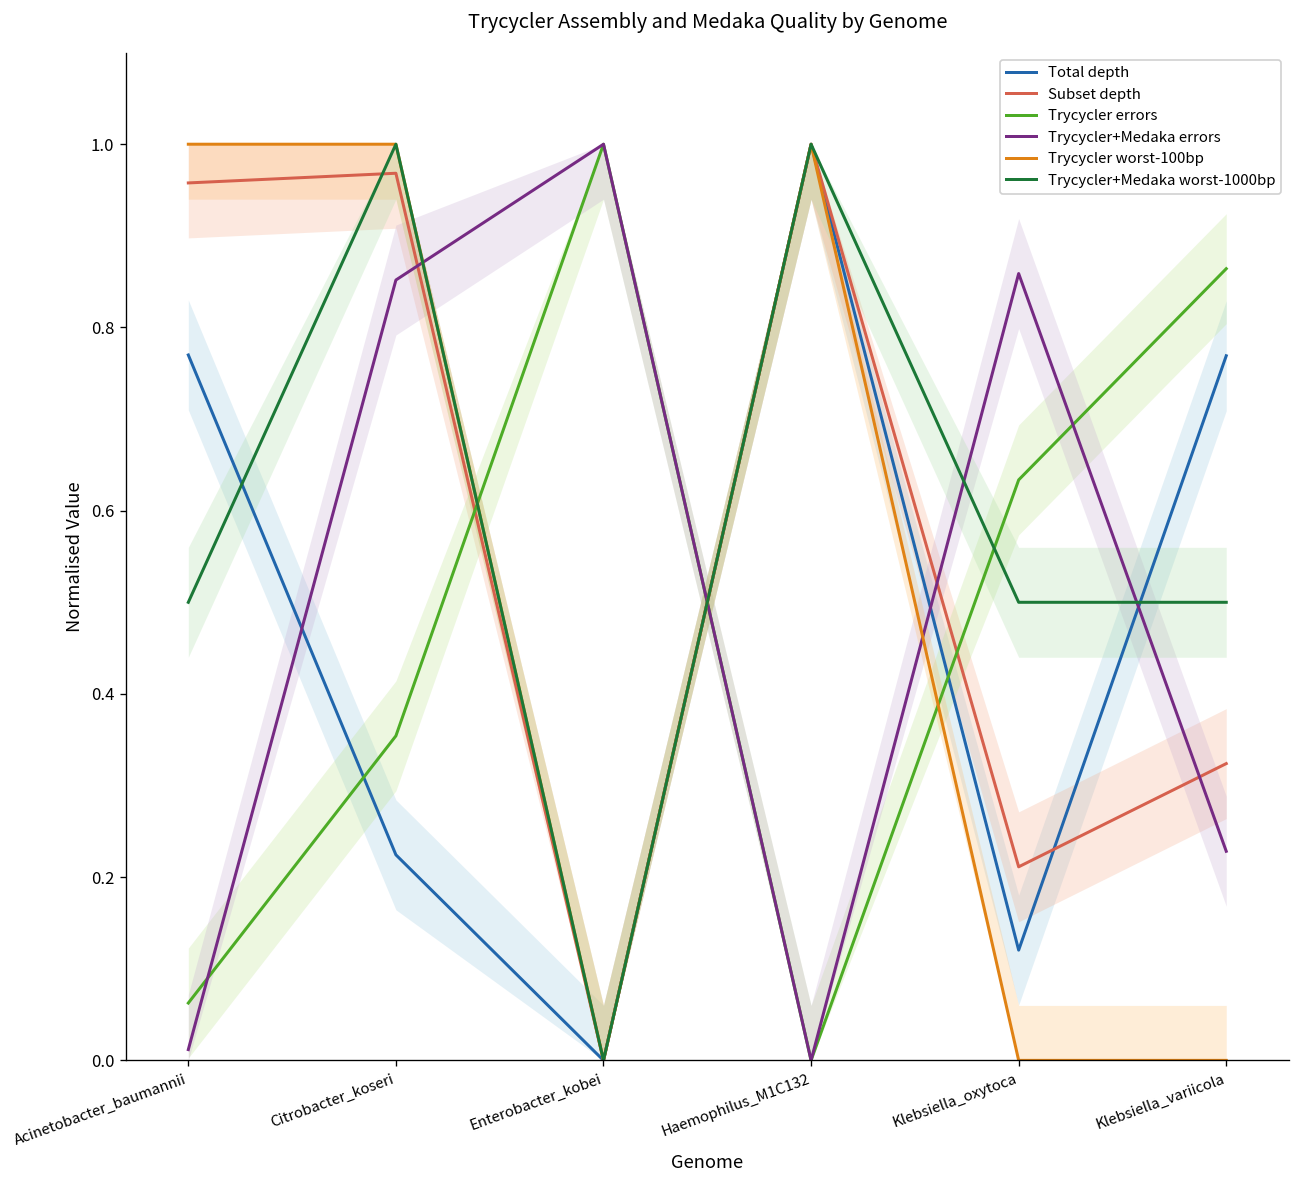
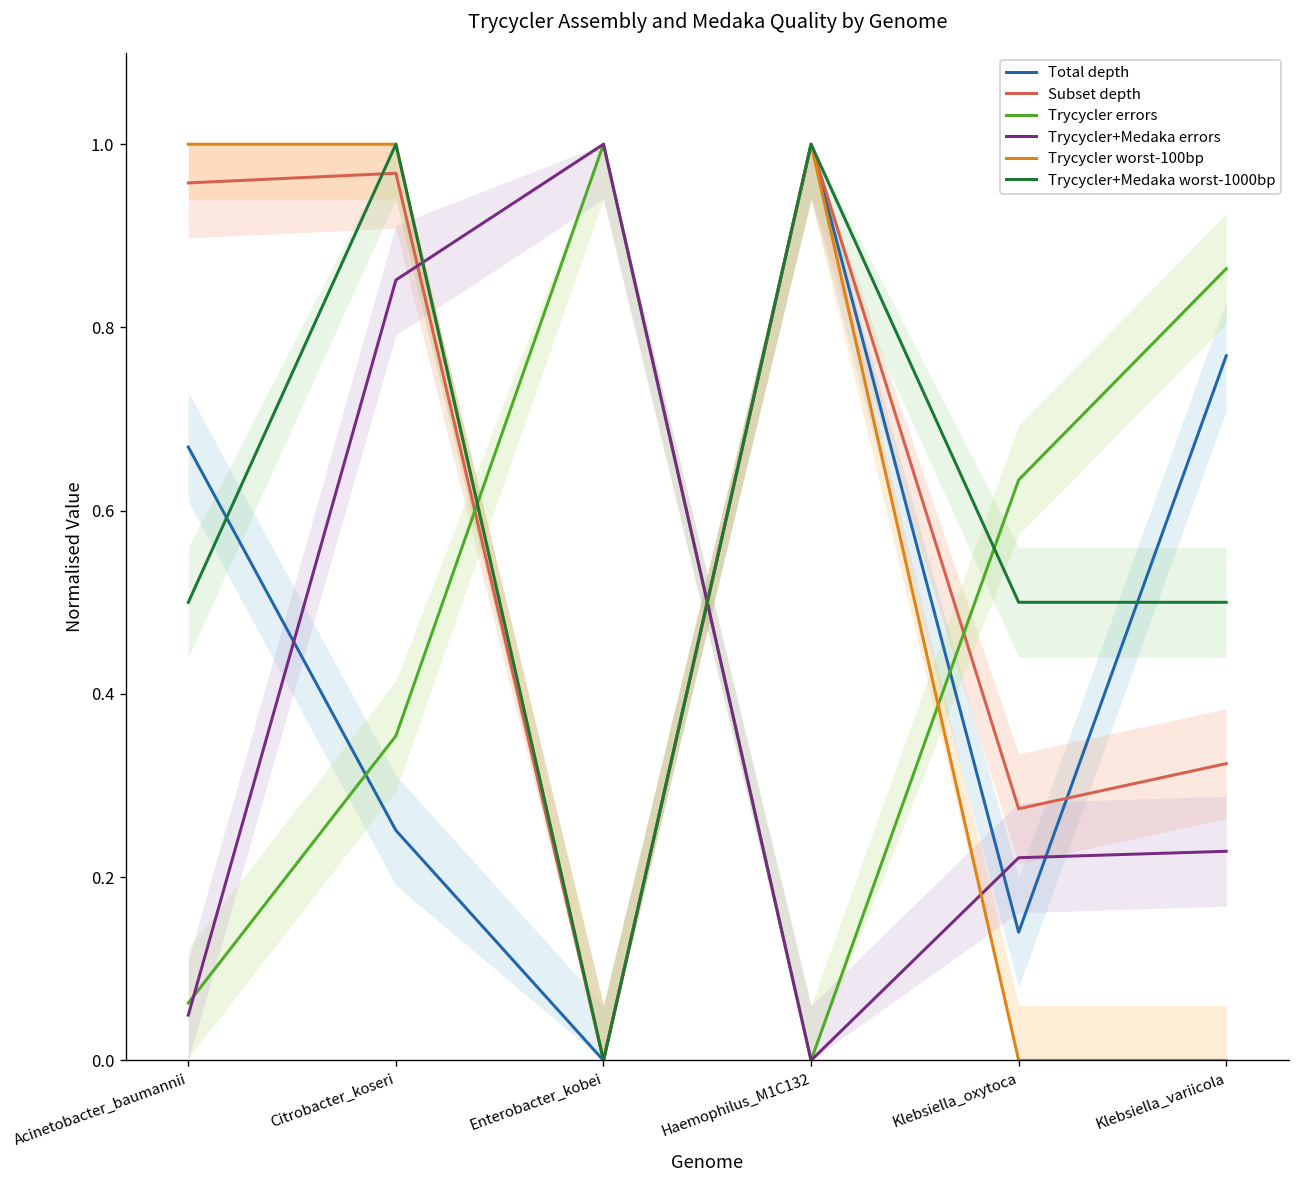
  {
    "Total depth": {
-     "Acinetobacter_baumannii": 0.77,
-     "Citrobacter_koseri": 0.22,
-     "Klebsiella_oxytoca": 0.12,
+     "Acinetobacter_baumannii": 0.67,
+     "Citrobacter_koseri": 0.25,
+     "Klebsiella_oxytoca": 0.14,
      "Klebsiella_variicola": 0.77
    },
    "Subset depth": {
      "Acinetobacter_baumannii": 0.96,
      "Citrobacter_koseri": 0.97,
-     "Klebsiella_oxytoca": 0.21,
+     "Klebsiella_oxytoca": 0.27,
      "Klebsiella_variicola": 0.32
    },
    "Trycycler errors": {
      "Acinetobacter_baumannii": 0.06,
      "Citrobacter_koseri": 0.35,
      "Klebsiella_oxytoca": 0.63,
      "Klebsiella_variicola": 0.86
    },
    "Trycycler+Medaka errors": {
-     "Acinetobacter_baumannii": 0.01,
+     "Acinetobacter_baumannii": 0.05,
      "Citrobacter_koseri": 0.85,
-     "Klebsiella_oxytoca": 0.86,
+     "Klebsiella_oxytoca": 0.22,
      "Klebsiella_variicola": 0.23
    },
    "Trycycler worst-100bp": {
      "Klebsiella_oxytoca": 0.00,
      "Klebsiella_variicola": 0.00
    },
    "Trycycler+Medaka worst-1000bp": {
      "Acinetobacter_baumannii": 0.50,
      "Klebsiella_oxytoca": 0.50,
      "Klebsiella_variicola": 0.50
    }
  }
